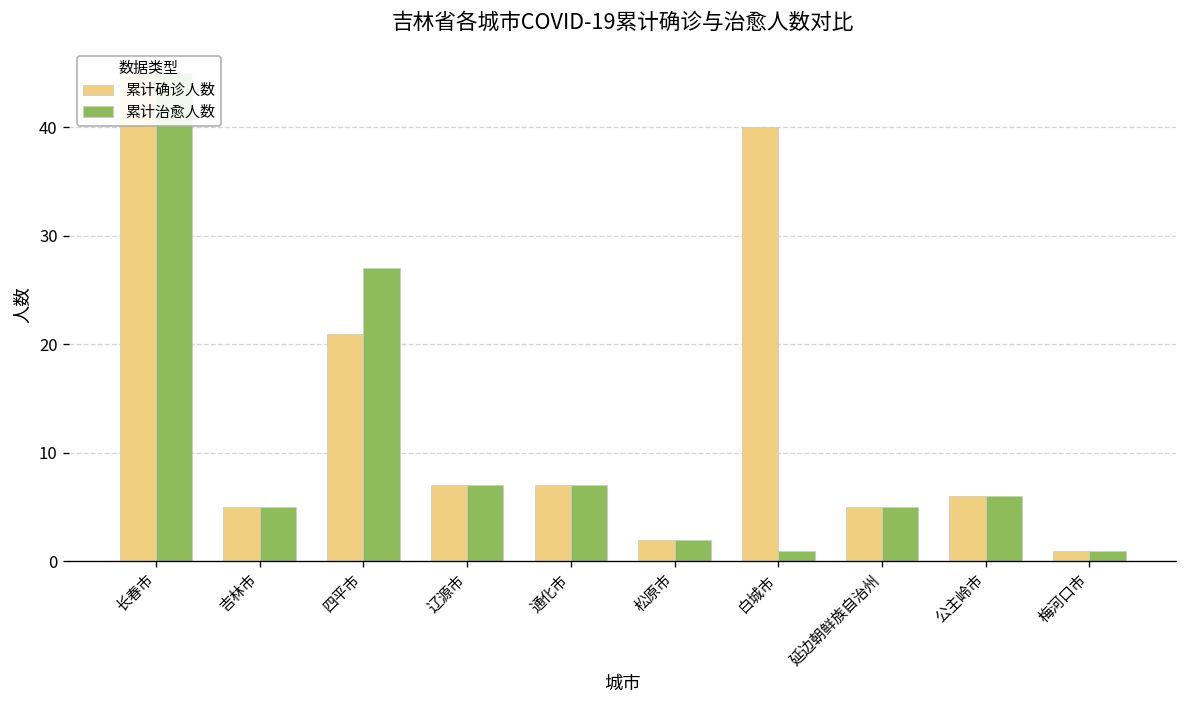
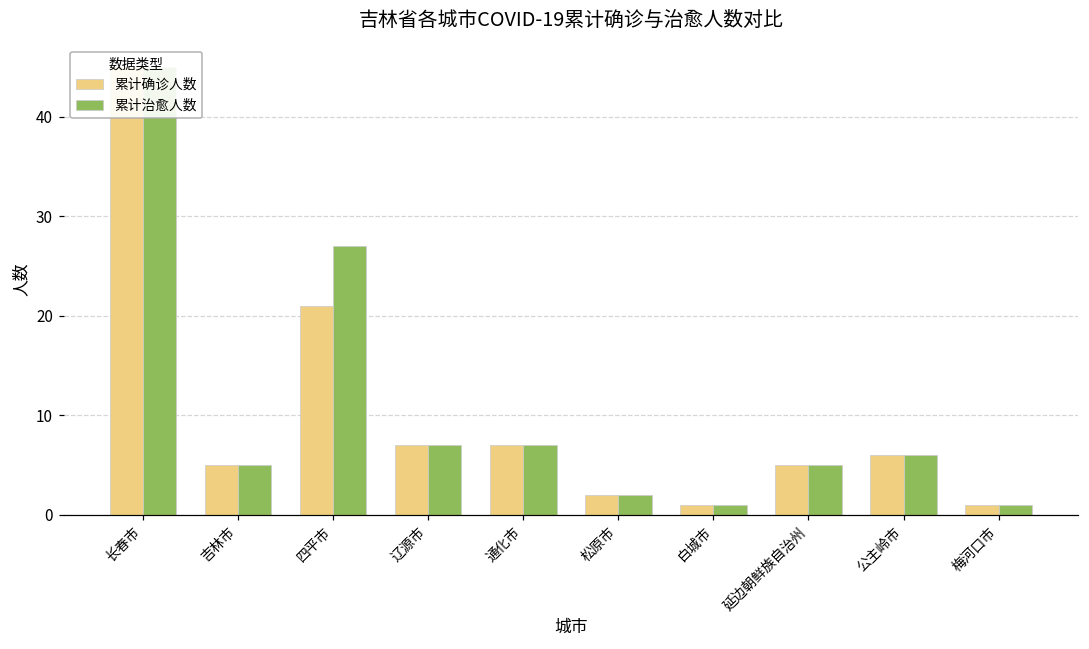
  {
    "累计确诊人数": {
      "吉林市": 5,
      "四平市": 21,
      "辽源市": 7,
      "通化市": 7,
      "松原市": 2,
-     "白城市": 40,
+     "白城市": 1,
      "延边朝鲜族自治州": 5,
      "公主岭市": 6,
      "梅河口市": 1
    },
    "累计治愈人数": {
      "吉林市": 5,
      "四平市": 27,
      "辽源市": 7,
      "通化市": 7,
      "松原市": 2,
      "白城市": 1,
      "延边朝鲜族自治州": 5,
      "公主岭市": 6,
      "梅河口市": 1
    }
  }
